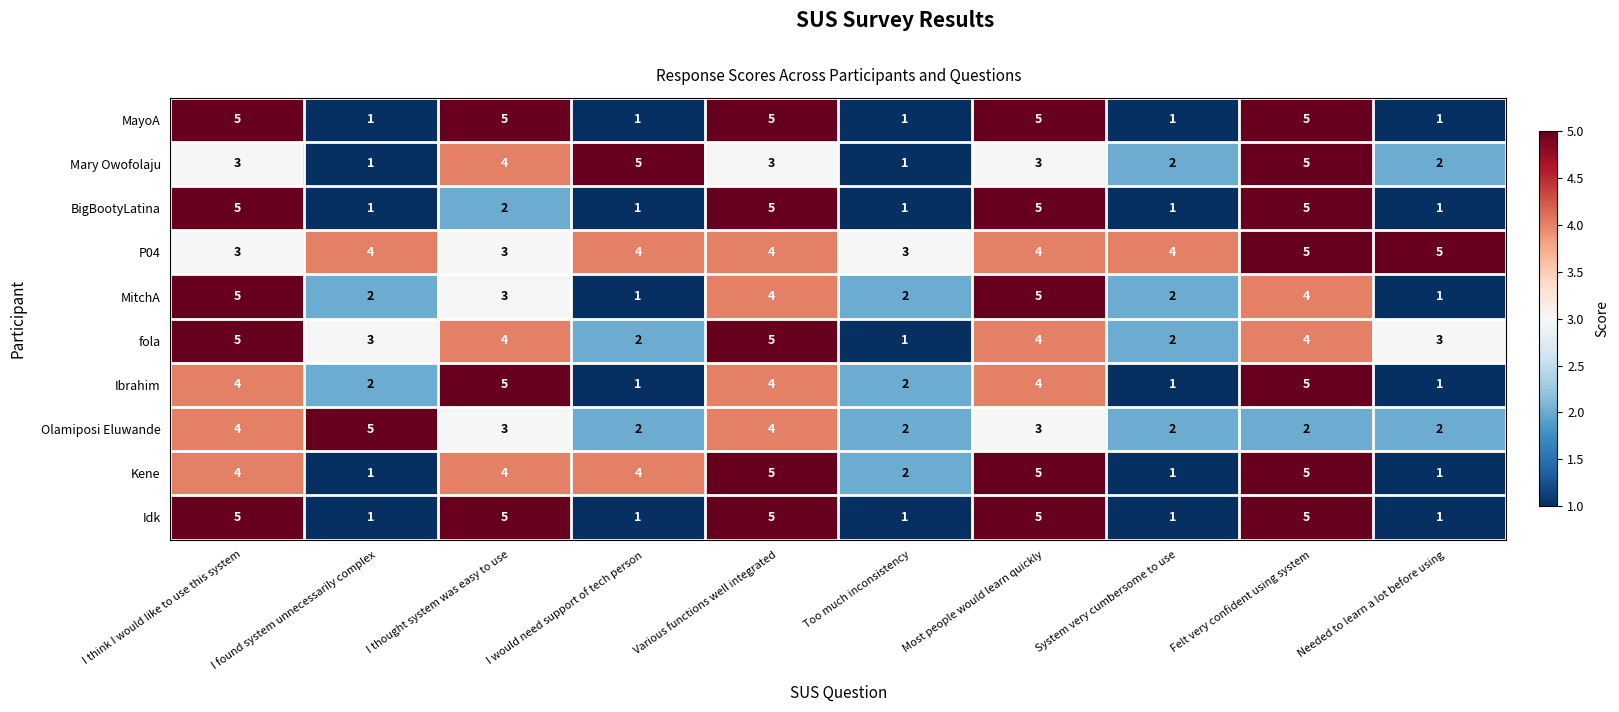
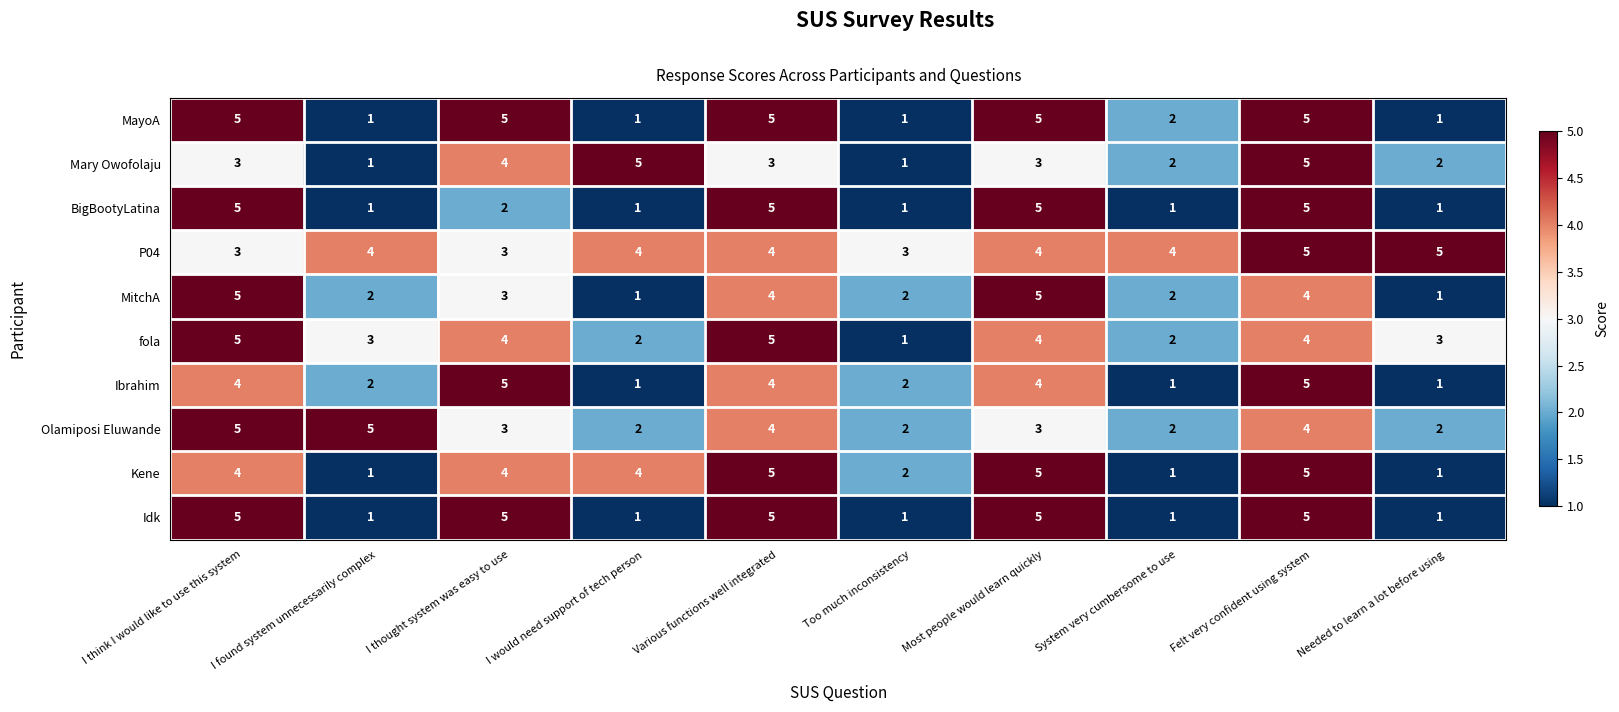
  {
    "MayoA": {
      "I think I would like to use this system": 5,
      "I found system unnecessarily complex": 1,
      "I thought system was easy to use": 5,
      "I would need support of tech person": 1,
      "Various functions well integrated": 5,
      "Too much inconsistency": 1,
      "Most people would learn quickly": 5,
-     "System very cumbersome to use": 1,
+     "System very cumbersome to use": 2,
      "Felt very confident using system": 5,
      "Needed to learn a lot before using": 1
    },
    "Mary Owofolaju": {
      "I think I would like to use this system": 3,
      "I found system unnecessarily complex": 1,
      "I thought system was easy to use": 4,
      "I would need support of tech person": 5,
      "Various functions well integrated": 3,
      "Too much inconsistency": 1,
      "Most people would learn quickly": 3,
      "System very cumbersome to use": 2,
      "Felt very confident using system": 5,
      "Needed to learn a lot before using": 2
    },
    "BigBootyLatina": {
      "I think I would like to use this system": 5,
      "I found system unnecessarily complex": 1,
      "I thought system was easy to use": 2,
      "I would need support of tech person": 1,
      "Various functions well integrated": 5,
      "Too much inconsistency": 1,
      "Most people would learn quickly": 5,
      "System very cumbersome to use": 1,
      "Felt very confident using system": 5,
      "Needed to learn a lot before using": 1
    },
    "P04": {
      "I think I would like to use this system": 3,
      "I found system unnecessarily complex": 4,
      "I thought system was easy to use": 3,
      "I would need support of tech person": 4,
      "Various functions well integrated": 4,
      "Too much inconsistency": 3,
      "Most people would learn quickly": 4,
      "System very cumbersome to use": 4,
      "Felt very confident using system": 5,
      "Needed to learn a lot before using": 5
    },
    "MitchA": {
      "I think I would like to use this system": 5,
      "I found system unnecessarily complex": 2,
      "I thought system was easy to use": 3,
      "I would need support of tech person": 1,
      "Various functions well integrated": 4,
      "Too much inconsistency": 2,
      "Most people would learn quickly": 5,
      "System very cumbersome to use": 2,
      "Felt very confident using system": 4,
      "Needed to learn a lot before using": 1
    },
    "fola": {
      "I think I would like to use this system": 5,
      "I found system unnecessarily complex": 3,
      "I thought system was easy to use": 4,
      "I would need support of tech person": 2,
      "Various functions well integrated": 5,
      "Too much inconsistency": 1,
      "Most people would learn quickly": 4,
      "System very cumbersome to use": 2,
      "Felt very confident using system": 4,
      "Needed to learn a lot before using": 3
    },
    "Ibrahim": {
      "I think I would like to use this system": 4,
      "I found system unnecessarily complex": 2,
      "I thought system was easy to use": 5,
      "I would need support of tech person": 1,
      "Various functions well integrated": 4,
      "Too much inconsistency": 2,
      "Most people would learn quickly": 4,
      "System very cumbersome to use": 1,
      "Felt very confident using system": 5,
      "Needed to learn a lot before using": 1
    },
    "Olamiposi Eluwande": {
-     "I think I would like to use this system": 4,
+     "I think I would like to use this system": 5,
      "I found system unnecessarily complex": 5,
      "I thought system was easy to use": 3,
      "I would need support of tech person": 2,
      "Various functions well integrated": 4,
      "Too much inconsistency": 2,
      "Most people would learn quickly": 3,
      "System very cumbersome to use": 2,
-     "Felt very confident using system": 2,
+     "Felt very confident using system": 4,
      "Needed to learn a lot before using": 2
    },
    "Kene": {
      "I think I would like to use this system": 4,
      "I found system unnecessarily complex": 1,
      "I thought system was easy to use": 4,
      "I would need support of tech person": 4,
      "Various functions well integrated": 5,
      "Too much inconsistency": 2,
      "Most people would learn quickly": 5,
      "System very cumbersome to use": 1,
      "Felt very confident using system": 5,
      "Needed to learn a lot before using": 1
    },
    "Idk": {
      "I think I would like to use this system": 5,
      "I found system unnecessarily complex": 1,
      "I thought system was easy to use": 5,
      "I would need support of tech person": 1,
      "Various functions well integrated": 5,
      "Too much inconsistency": 1,
      "Most people would learn quickly": 5,
      "System very cumbersome to use": 1,
      "Felt very confident using system": 5,
      "Needed to learn a lot before using": 1
    }
  }
